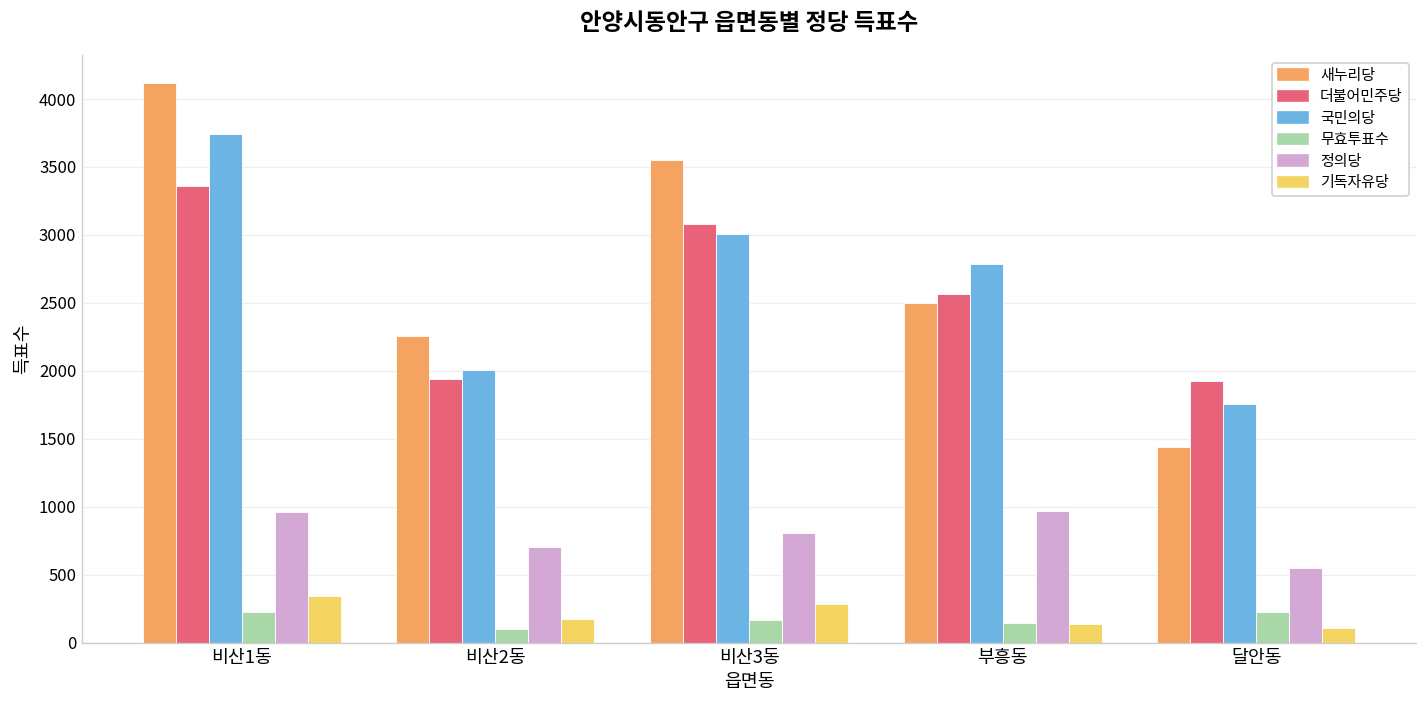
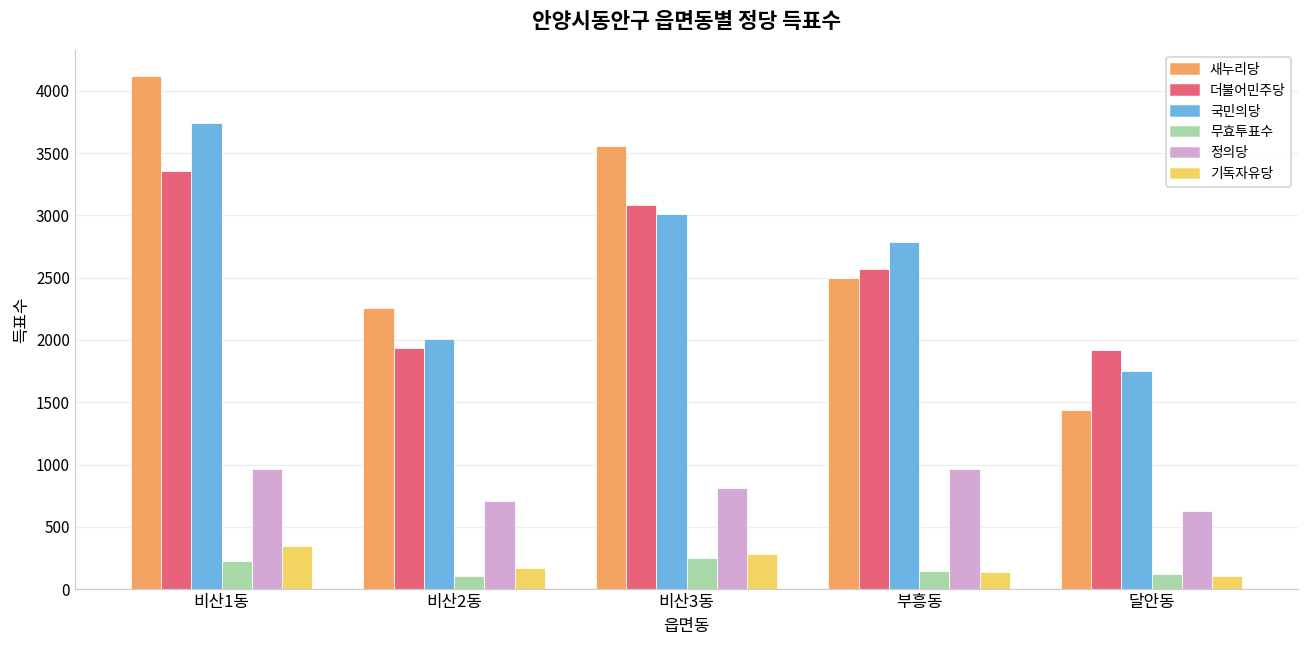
  {
    "더불어민주당": {
      "비산1동": 3360,
      "비산2동": 1940,
      "비산3동": 3080,
      "부흥동": 2570,
      "달안동": 1920
    },
    "국민의당": {
      "비산1동": 3740,
      "비산2동": 2010,
      "비산3동": 3010,
      "부흥동": 2790,
      "달안동": 1750
    },
    "무효투표수": {
      "비산1동": 230,
      "비산2동": 100,
-     "비산3동": 170,
+     "비산3동": 250,
      "부흥동": 140,
-     "달안동": 220
+     "달안동": 120
    },
    "정의당": {
      "비산1동": 960,
      "비산2동": 710,
      "비산3동": 810,
      "부흥동": 970,
-     "달안동": 550
+     "달안동": 630
    }
  }
